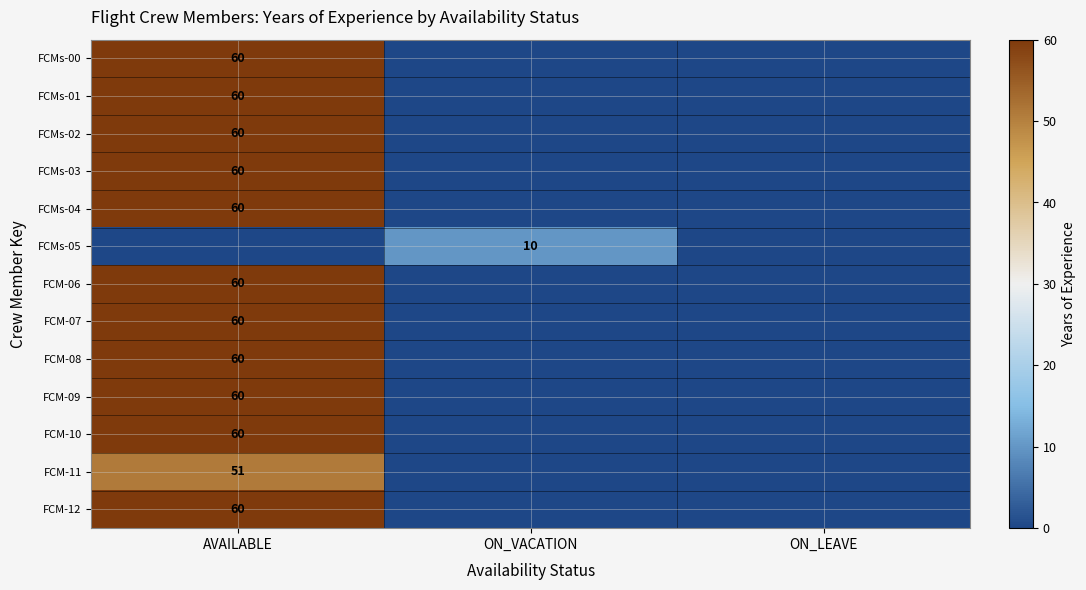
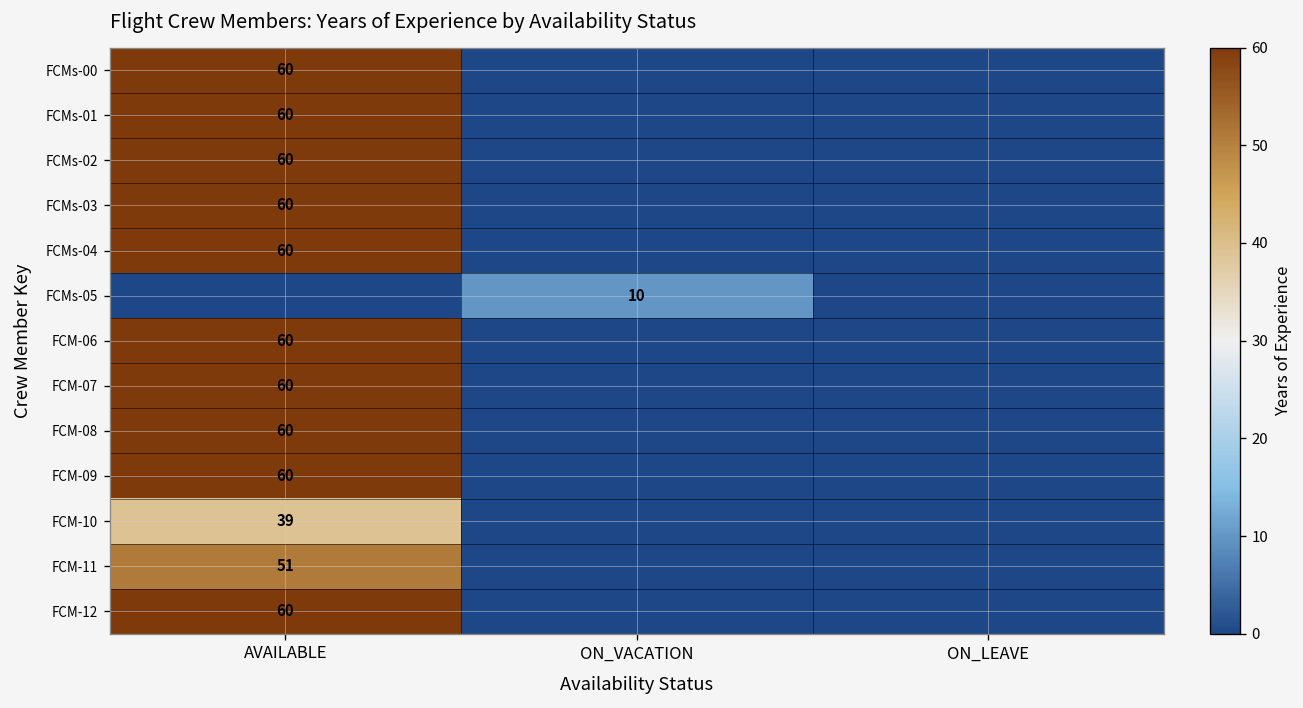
  {
    "FCMs-00": {
      "AVAILABLE": 60
    },
    "FCMs-01": {
      "AVAILABLE": 60
    },
    "FCMs-02": {
      "AVAILABLE": 60
    },
    "FCMs-03": {
      "AVAILABLE": 60
    },
    "FCMs-04": {
      "AVAILABLE": 60
    },
    "FCMs-05": {
      "ON_VACATION": 10
    },
    "FCM-06": {
      "AVAILABLE": 60
    },
    "FCM-07": {
      "AVAILABLE": 60
    },
    "FCM-08": {
      "AVAILABLE": 60
    },
    "FCM-09": {
      "AVAILABLE": 60
    },
    "FCM-10": {
-     "AVAILABLE": 60
+     "AVAILABLE": 39
    },
    "FCM-11": {
      "AVAILABLE": 51
    },
    "FCM-12": {
      "AVAILABLE": 60
    }
  }
